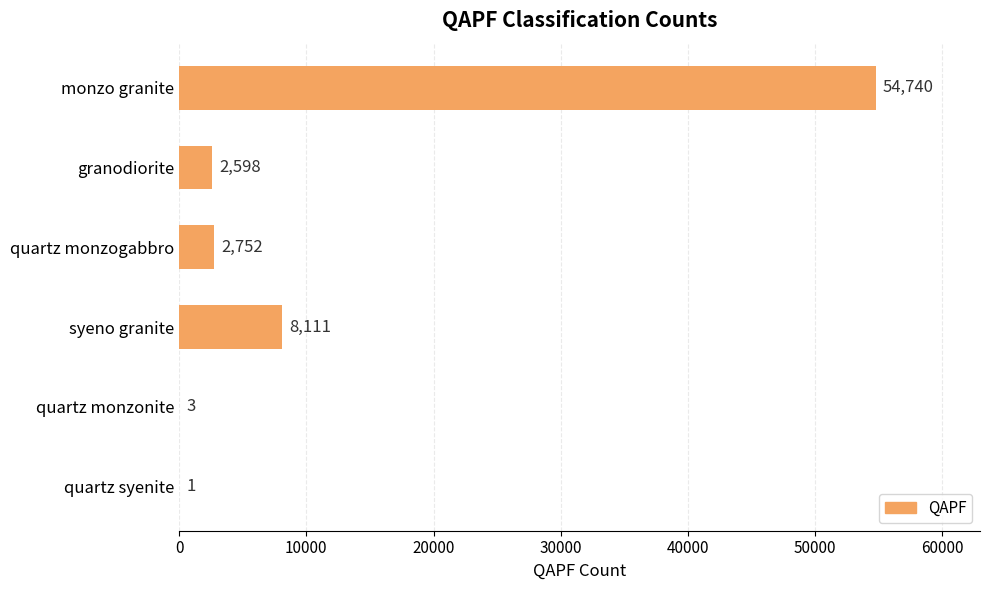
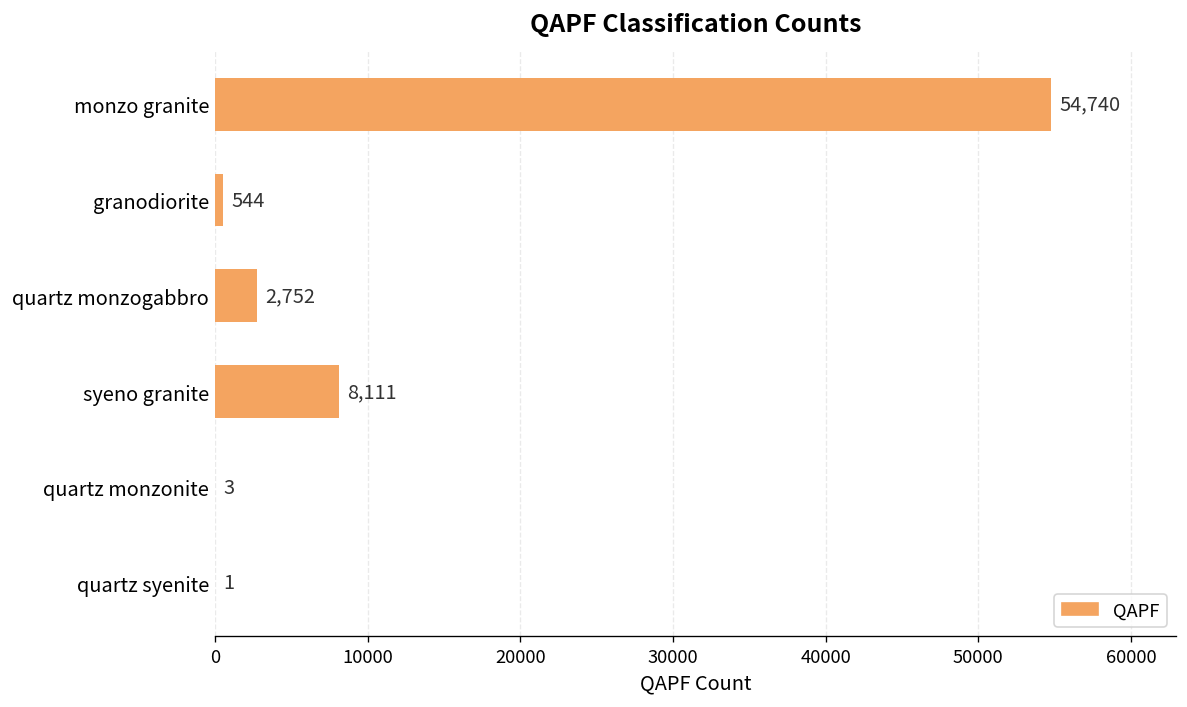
  {
    "monzo granite": "54,740",
-   "granodiorite": "2,598",
+   "granodiorite": "544",
    "quartz monzogabbro": "2,752",
    "syeno granite": "8,111",
    "quartz monzonite": "3",
    "quartz syenite": "1"
  }
